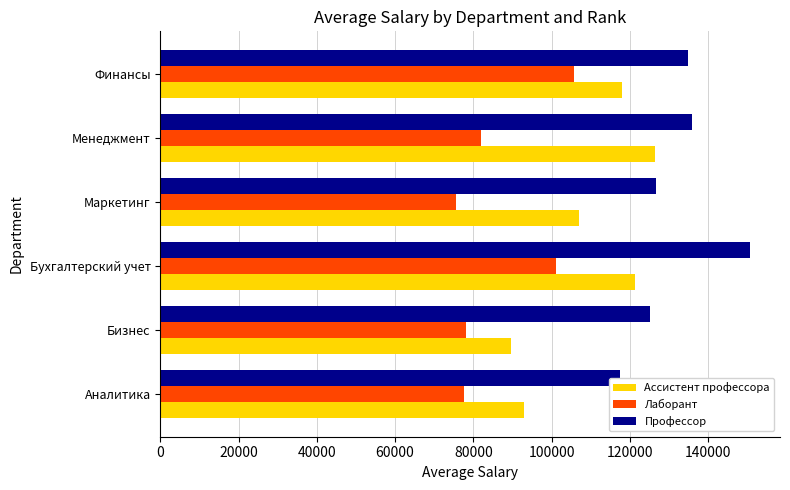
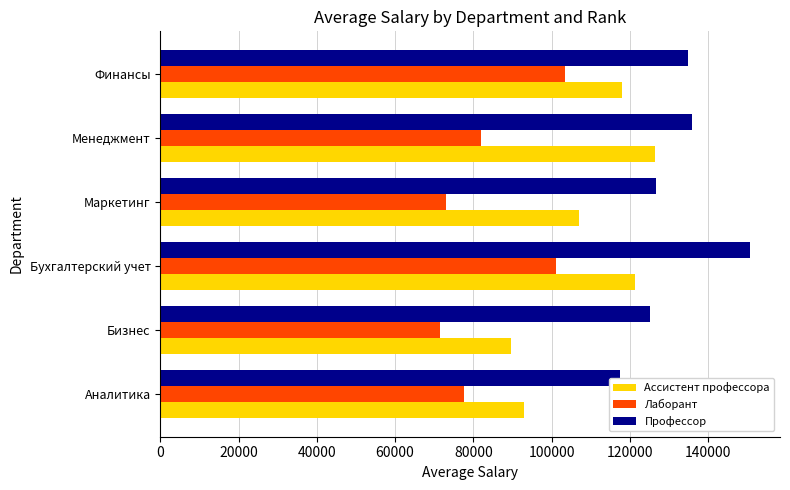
  {
    "Ассистент профессора": {
      "Финансы": 118000,
      "Менеджмент": 126000,
      "Маркетинг": 107000,
      "Бухгалтерский учет": 121000,
      "Бизнес": 90000,
      "Аналитика": 93000
    },
    "Лаборант": {
-     "Финансы": 106000,
+     "Финансы": 103000,
      "Менеджмент": 82000,
-     "Маркетинг": 76000,
+     "Маркетинг": 73000,
      "Бухгалтерский учет": 101000,
-     "Бизнес": 78000,
+     "Бизнес": 72000,
      "Аналитика": 78000
    },
    "Профессор": {
      "Финансы": 135000,
      "Менеджмент": 136000,
      "Маркетинг": 127000,
      "Бухгалтерский учет": 151000,
      "Бизнес": 125000
    }
  }
